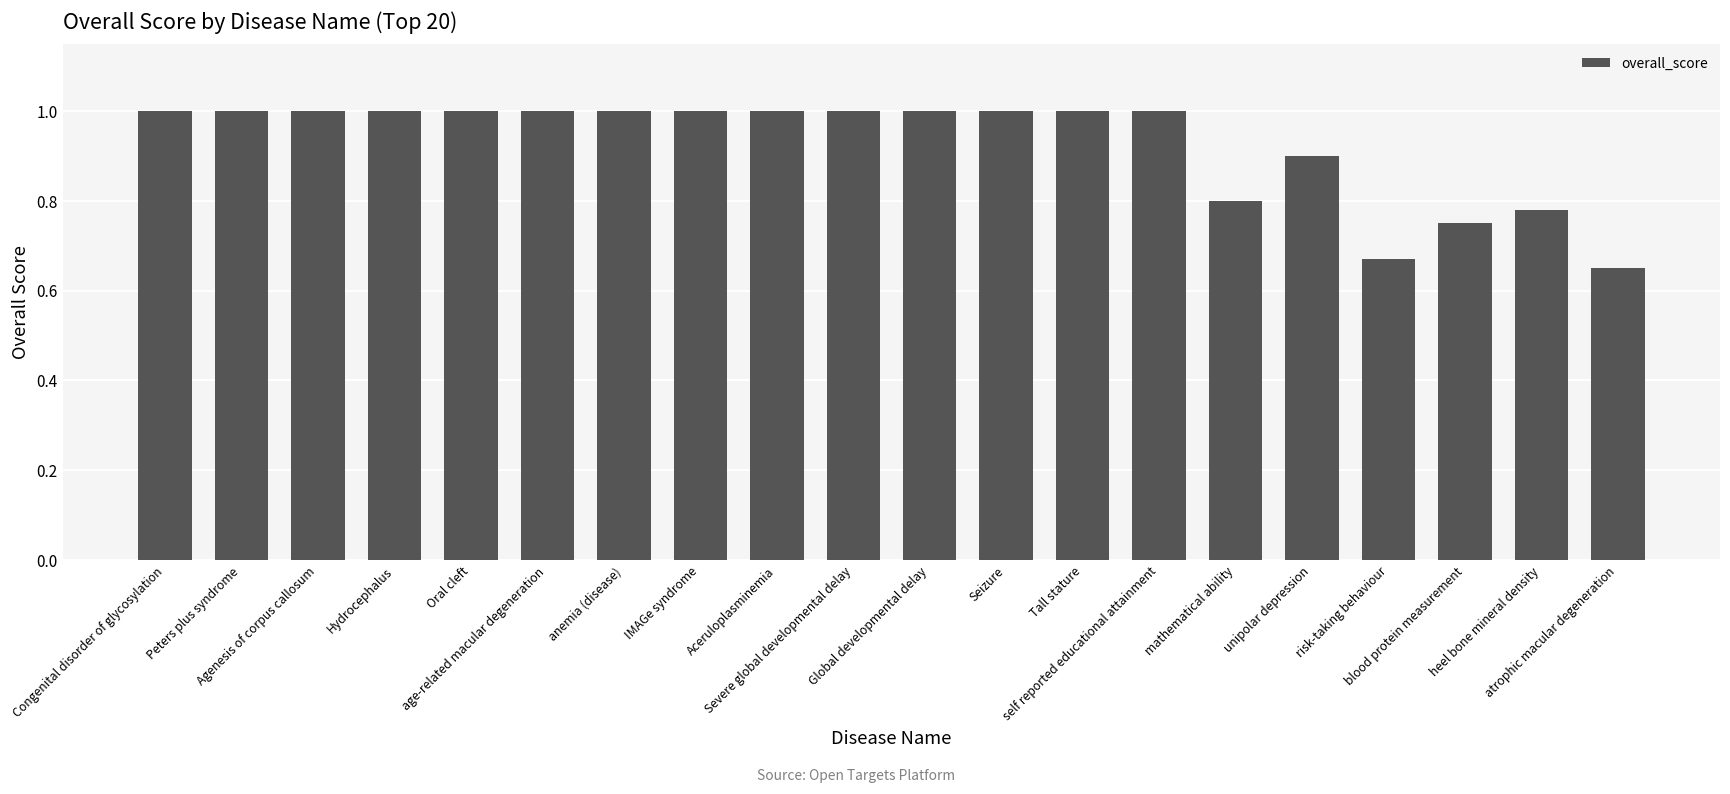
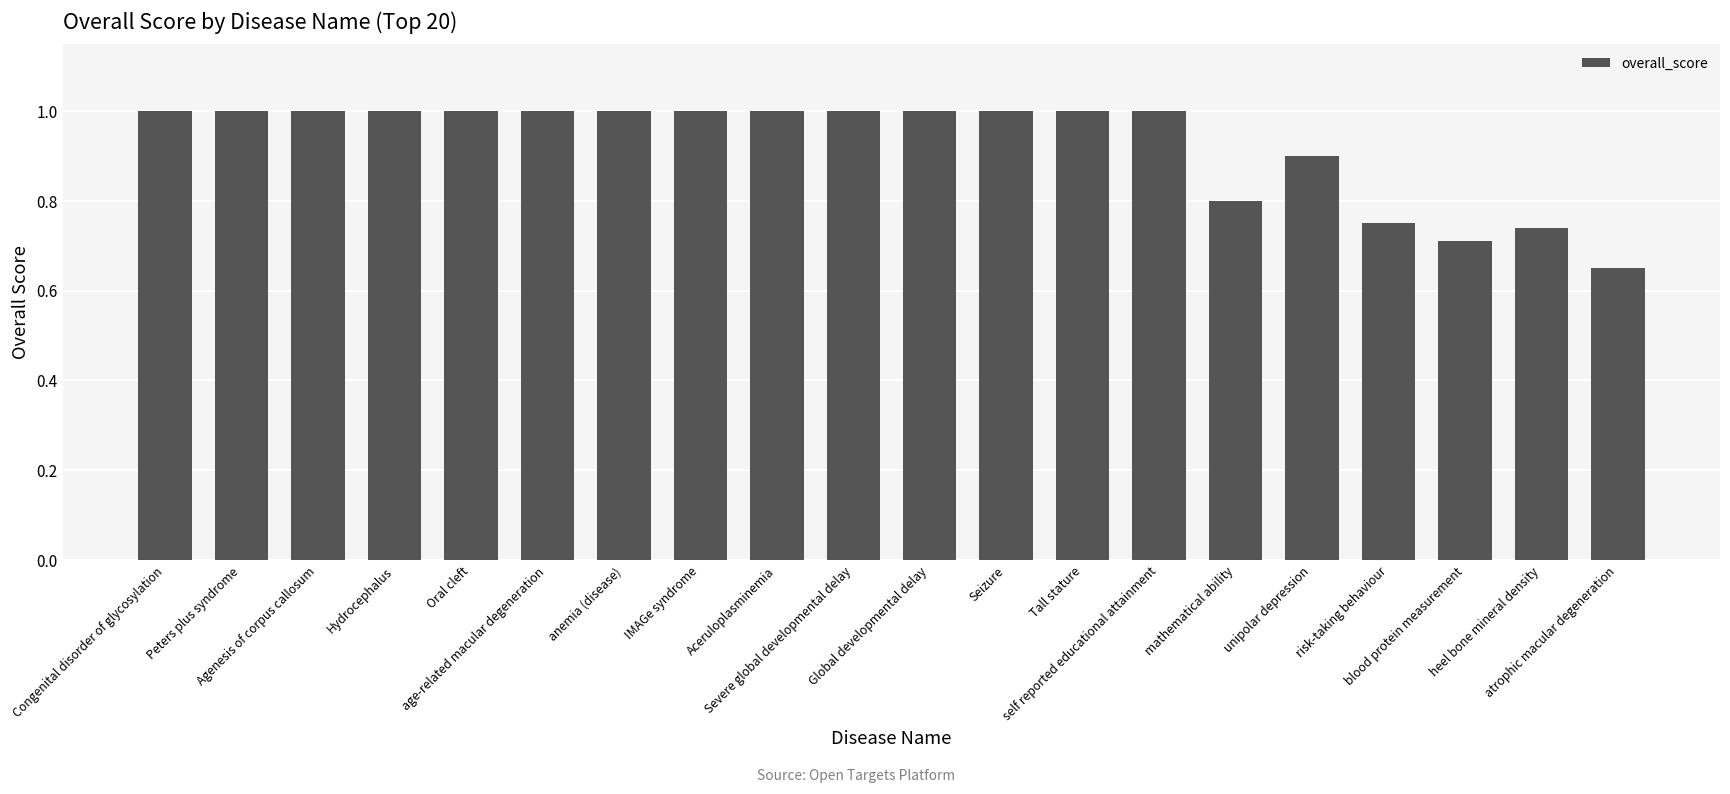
  {
    "Congenital disorder of glycosylation": 1.00,
    "Peters plus syndrome": 1.00,
    "Agenesis of corpus callosum": 1.00,
    "Hydrocephalus": 1.00,
    "Oral cleft": 1.00,
    "age-related macular degeneration": 1.00,
    "anemia (disease)": 1.00,
    "IMAGe syndrome": 1.00,
    "Aceruloplasminemia": 1.00,
    "Severe global developmental delay": 1.00,
    "Global developmental delay": 1.00,
    "Seizure": 1.00,
    "Tall stature": 1.00,
    "self reported educational attainment": 1.00,
    "mathematical ability": 0.80,
    "unipolar depression": 0.90,
-   "risk-taking behaviour": 0.67,
-   "blood protein measurement": 0.75,
-   "heel bone mineral density": 0.78,
+   "risk-taking behaviour": 0.75,
+   "blood protein measurement": 0.71,
+   "heel bone mineral density": 0.74,
    "atrophic macular degeneration": 0.65
  }
